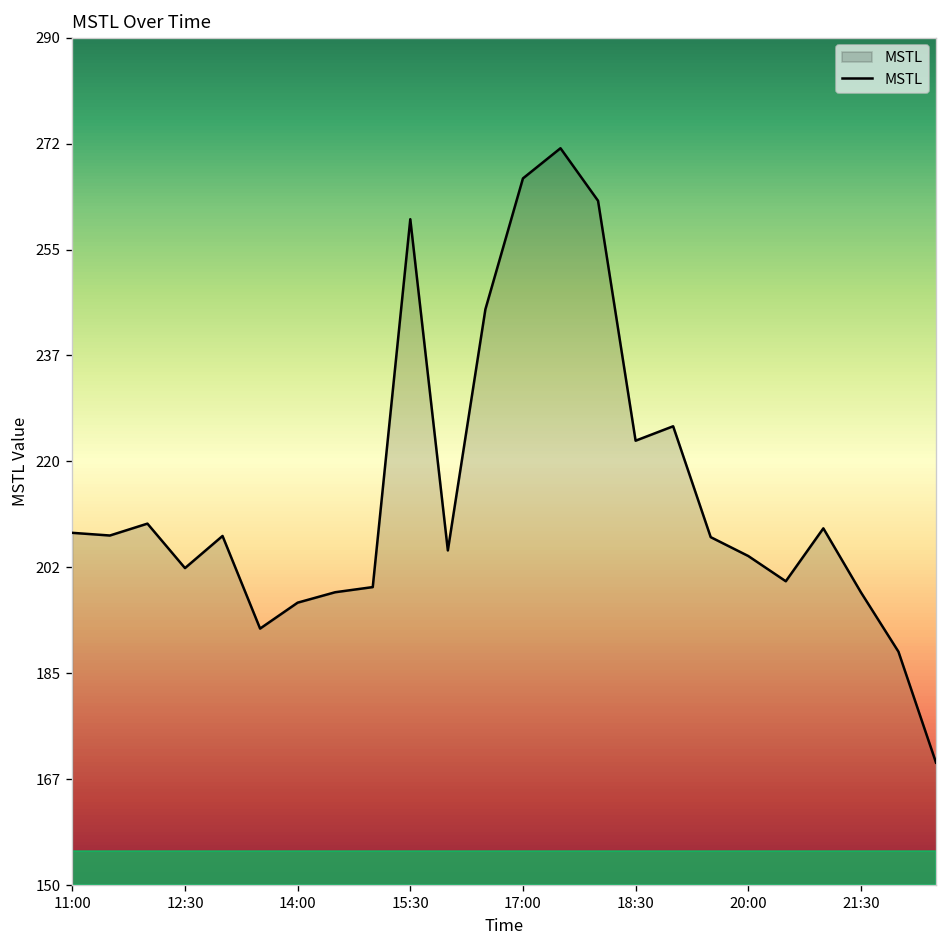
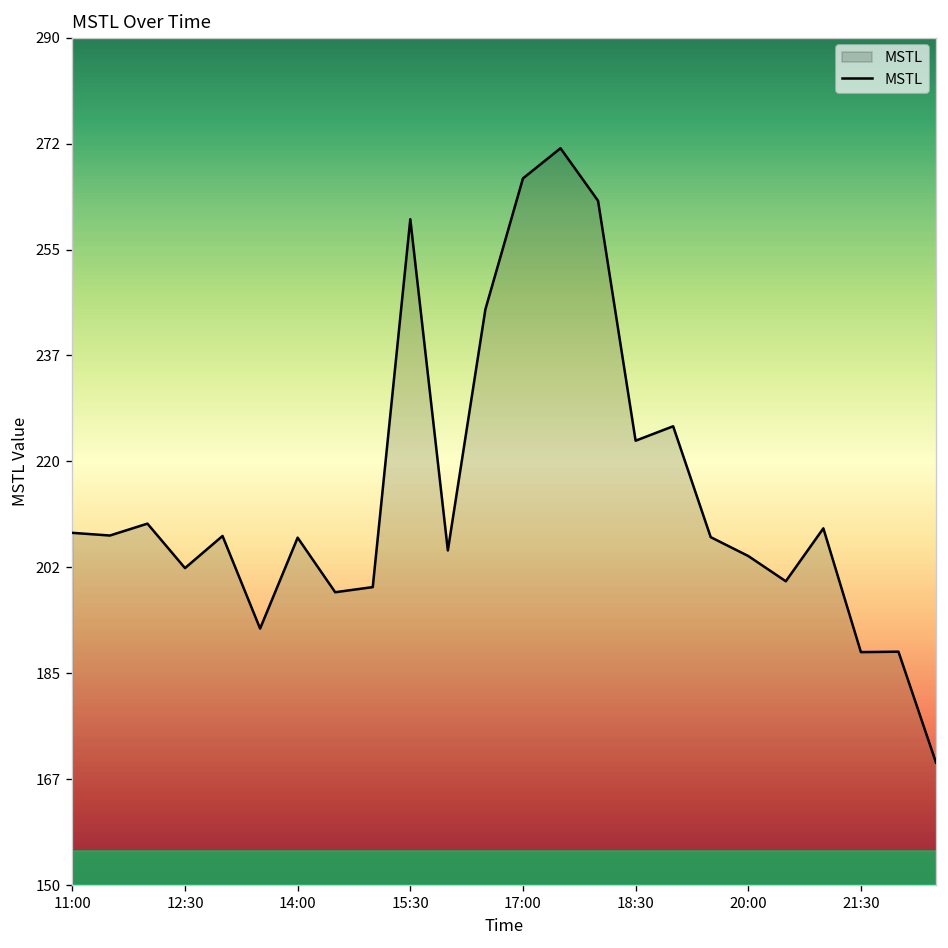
  {
    "11:00": 208,
    "12:30": 202,
-   "14:00": 197,
+   "14:00": 207,
    "15:30": 260,
    "17:00": 267,
    "18:30": 223,
    "20:00": 204,
-   "21:30": 198
+   "21:30": 189
  }
